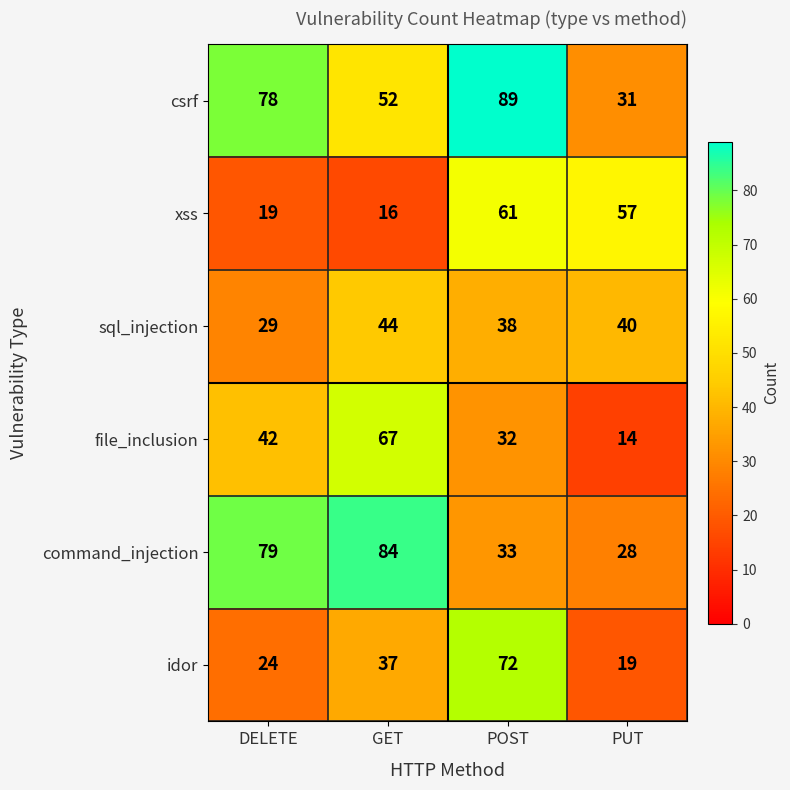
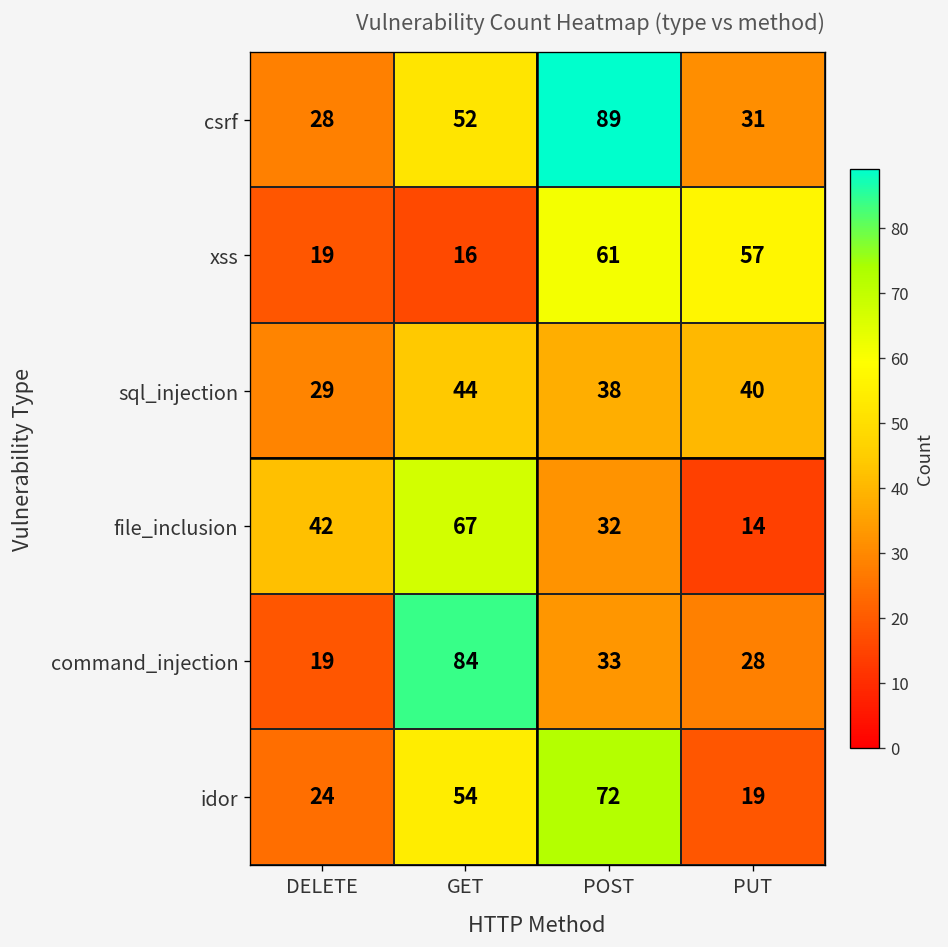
  {
    "csrf": {
-     "DELETE": 78,
+     "DELETE": 28,
      "GET": 52,
      "POST": 89,
      "PUT": 31
    },
    "xss": {
      "DELETE": 19,
      "GET": 16,
      "POST": 61,
      "PUT": 57
    },
    "sql_injection": {
      "DELETE": 29,
      "GET": 44,
      "POST": 38,
      "PUT": 40
    },
    "file_inclusion": {
      "DELETE": 42,
      "GET": 67,
      "POST": 32,
      "PUT": 14
    },
    "command_injection": {
-     "DELETE": 79,
+     "DELETE": 19,
      "GET": 84,
      "POST": 33,
      "PUT": 28
    },
    "idor": {
      "DELETE": 24,
-     "GET": 37,
+     "GET": 54,
      "POST": 72,
      "PUT": 19
    }
  }
